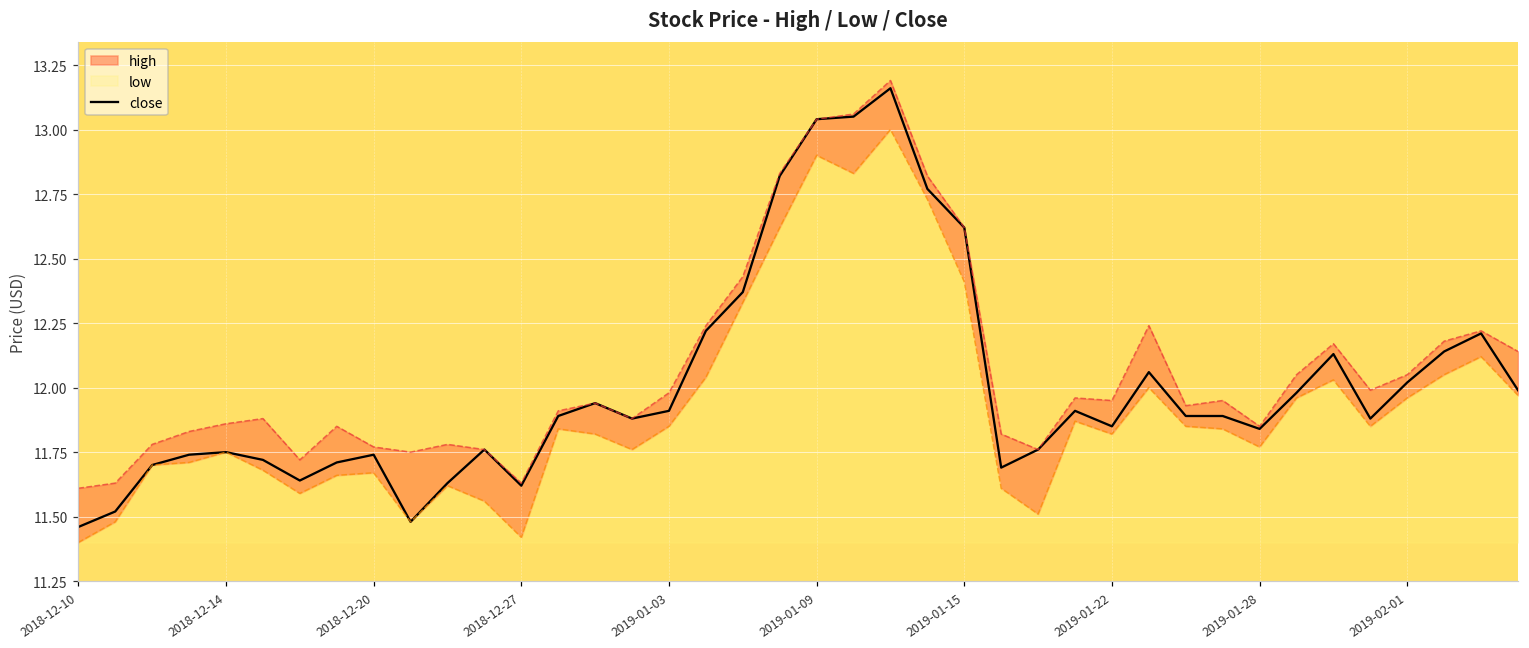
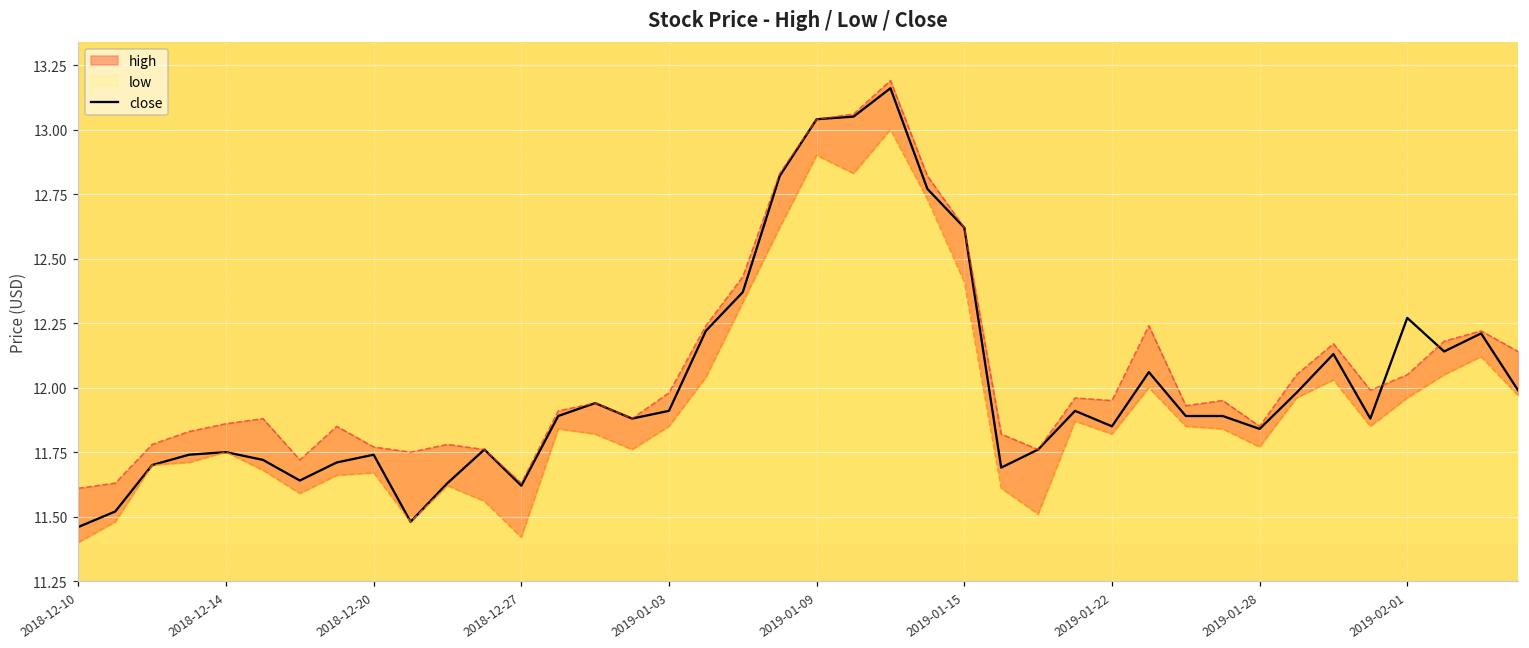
  {
    "close": {
      "2018-12-10": 11.46,
      "2018-12-20": 11.74,
      "2019-01-03": 11.91,
      "2019-01-22": 11.85,
-     "2019-02-01": 12.02
+     "2019-02-01": 12.27
    },
    "high": {
      "2018-12-10": 11.61,
      "2018-12-14": 11.86,
      "2018-12-20": 11.77,
      "2019-01-03": 11.98,
      "2019-01-22": 11.95,
      "2019-02-01": 12.05
    },
    "low": {
      "2018-12-10": 11.40,
      "2018-12-20": 11.67,
      "2018-12-27": 11.42,
      "2019-01-03": 11.85,
      "2019-01-09": 12.90,
      "2019-01-15": 12.41,
      "2019-01-22": 11.82,
      "2019-01-28": 11.77,
      "2019-02-01": 11.96
    }
  }
